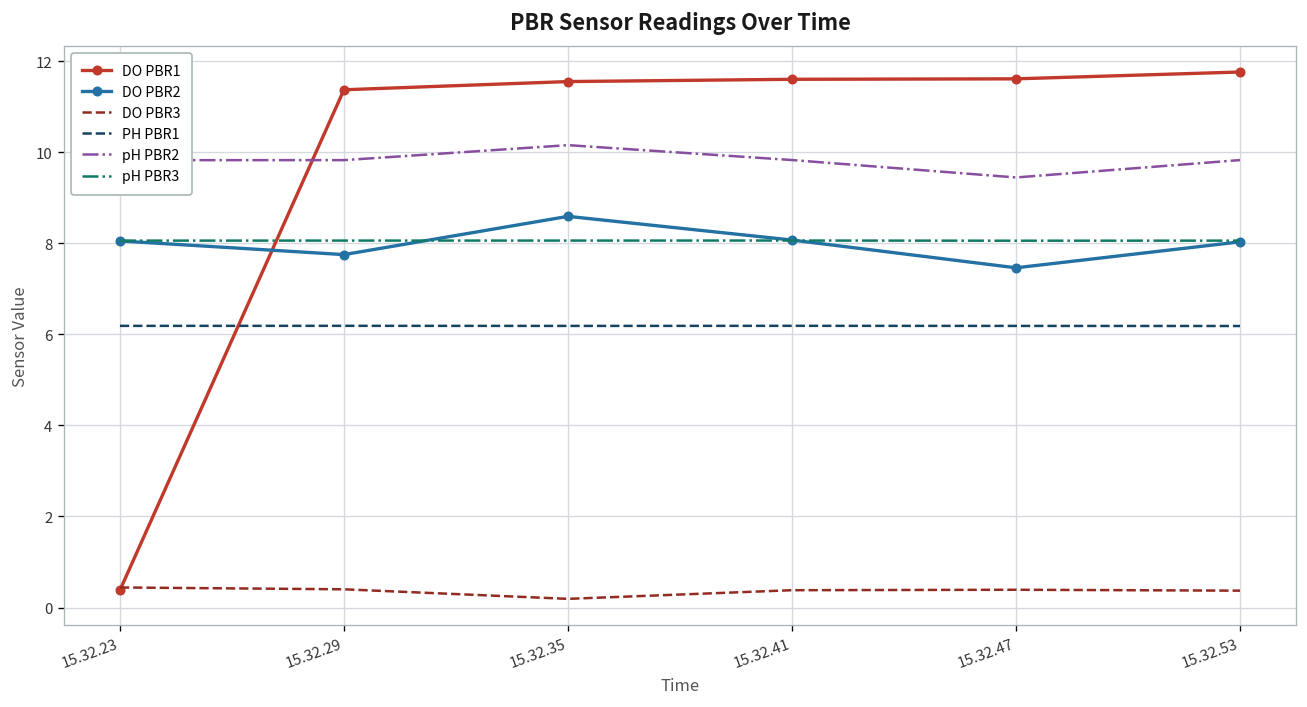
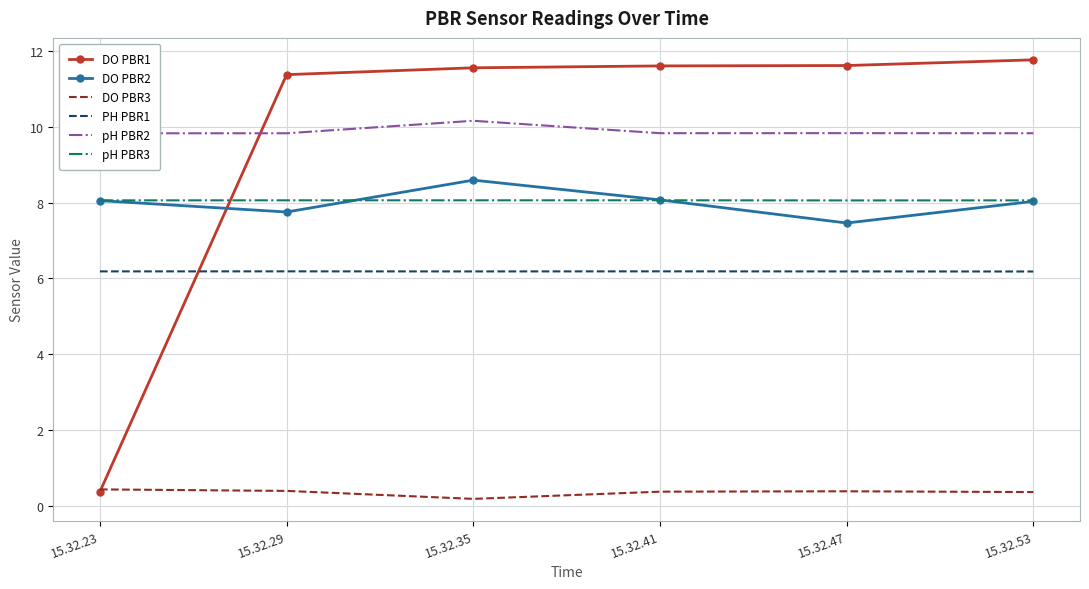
  {
    "DO PBR2": {
      "15.32.29": 7.8,
      "15.32.35": 8.6,
      "15.32.47": 7.5
    },
    "pH PBR2": {
      "15.32.29": 9.8,
      "15.32.35": 10.2,
      "15.32.41": 9.8,
-     "15.32.47": 9.4,
+     "15.32.47": 9.8,
      "15.32.53": 9.8
    }
  }
